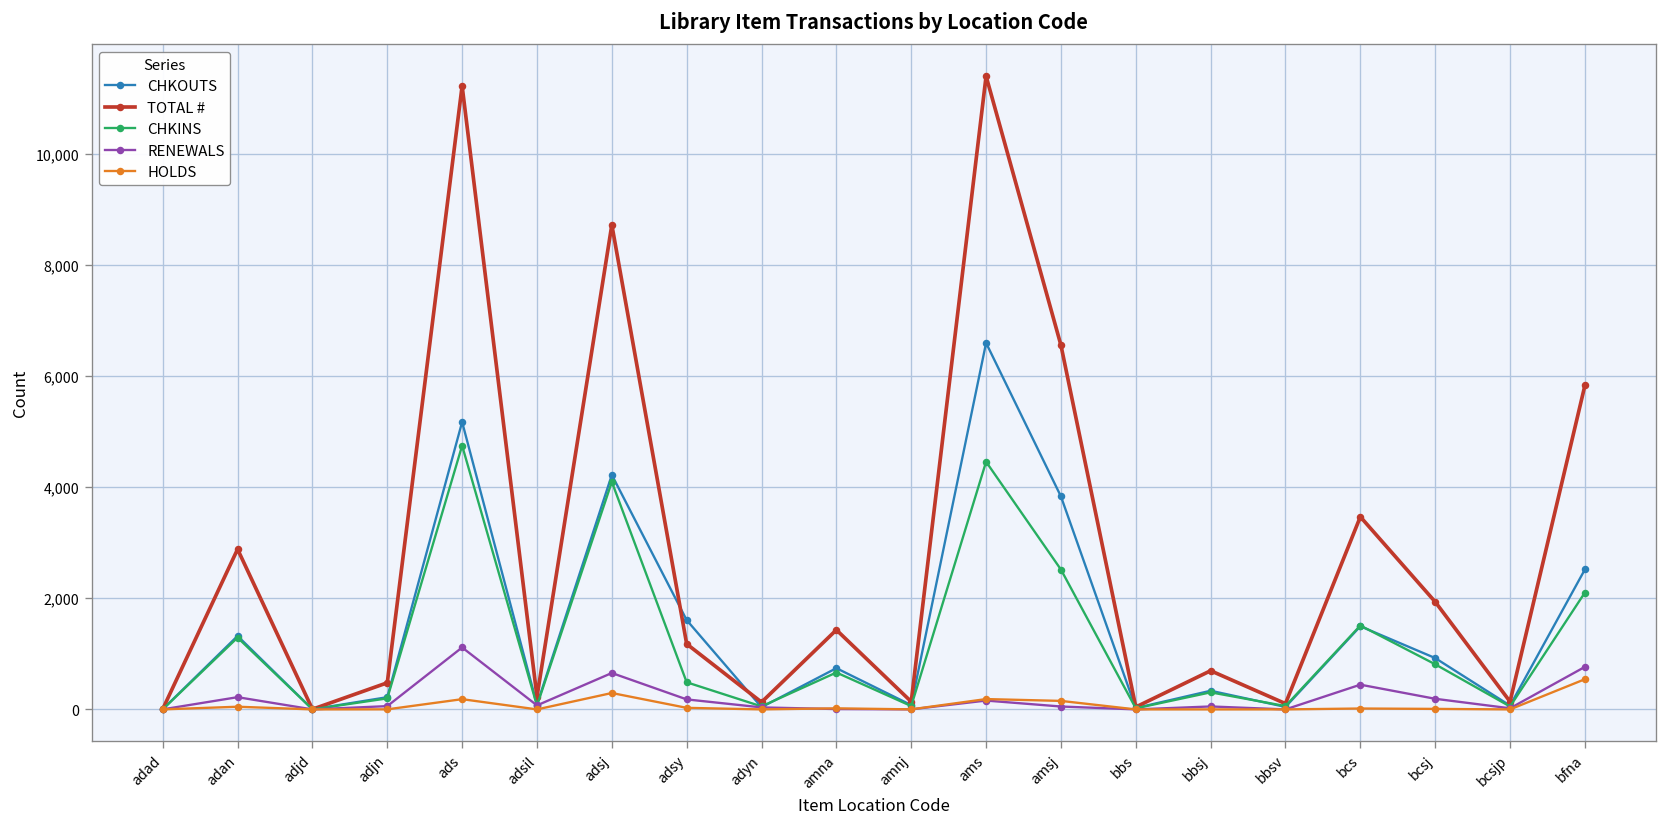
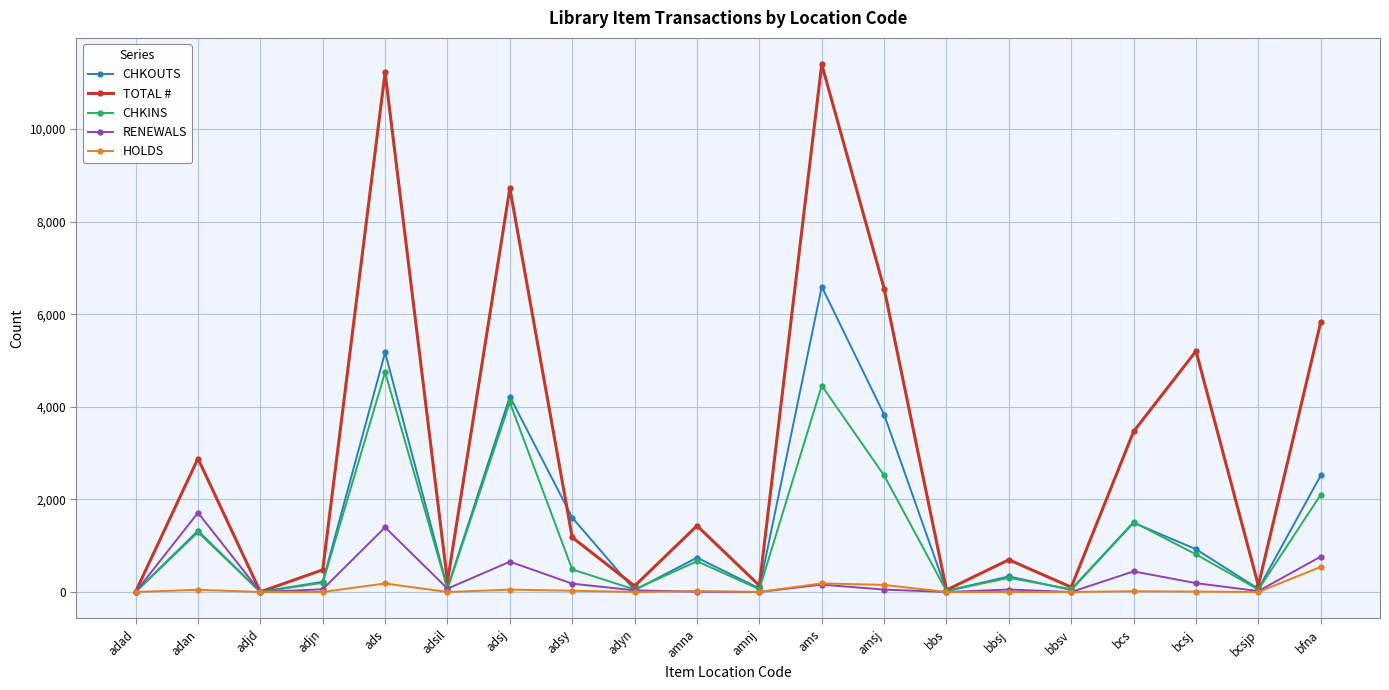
  {
    "CHKOUTS": {
      "ads": "5,200",
      "adsj": "4,200",
      "adsy": "1,600",
      "amna": "700",
      "ams": "6,600",
      "amsj": "3,800",
      "bcsj": "900",
      "bfna": "2,500"
    },
    "TOTAL #": {
      "adan": "2,900",
      "adjn": "500",
      "ads": "11,200",
      "adsil": "200",
      "adsj": "8,700",
      "adsy": "1,200",
      "adyn": "100",
      "amna": "1,400",
      "amnj": "100",
      "ams": "11,400",
      "amsj": "6,600",
      "bbsj": "700",
      "bcs": "3,500",
-     "bcsj": "1,900",
+     "bcsj": "5,200",
      "bcsjp": "100",
      "bfna": "5,800"
    },
    "CHKINS": {
      "ads": "4,700",
      "adsj": "4,100",
      "adsy": "500",
      "amna": "700",
      "ams": "4,500",
      "amsj": "2,500",
      "bcsj": "800",
      "bfna": "2,100"
    },
    "RENEWALS": {
-     "adan": "200",
+     "adan": "1,700",
      "adjn": "100",
-     "ads": "1,100",
+     "ads": "1,400",
      "adsj": "700",
      "adsy": "200",
      "amsj": "100",
      "bcs": "400",
      "bcsj": "200",
      "bfna": "800"
    },
    "HOLDS": {
      "adan": "0",
      "adjn": "0",
      "ads": "200",
      "adsil": "0",
-     "adsj": "300",
+     "adsj": "100",
      "adsy": "0",
      "amsj": "200",
      "bcs": "0",
      "bcsj": "0",
      "bfna": "500"
    }
  }
